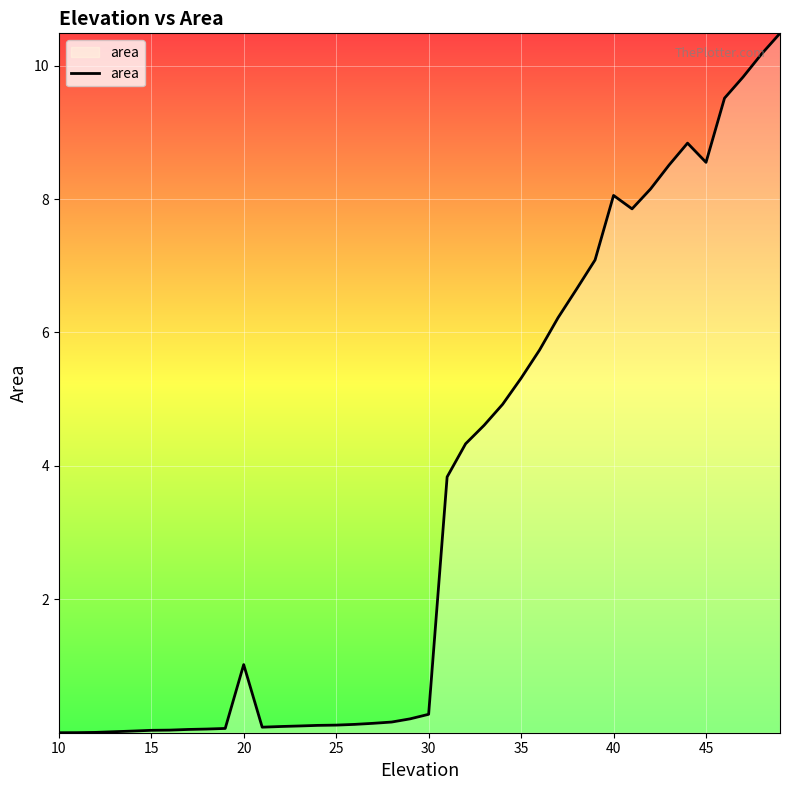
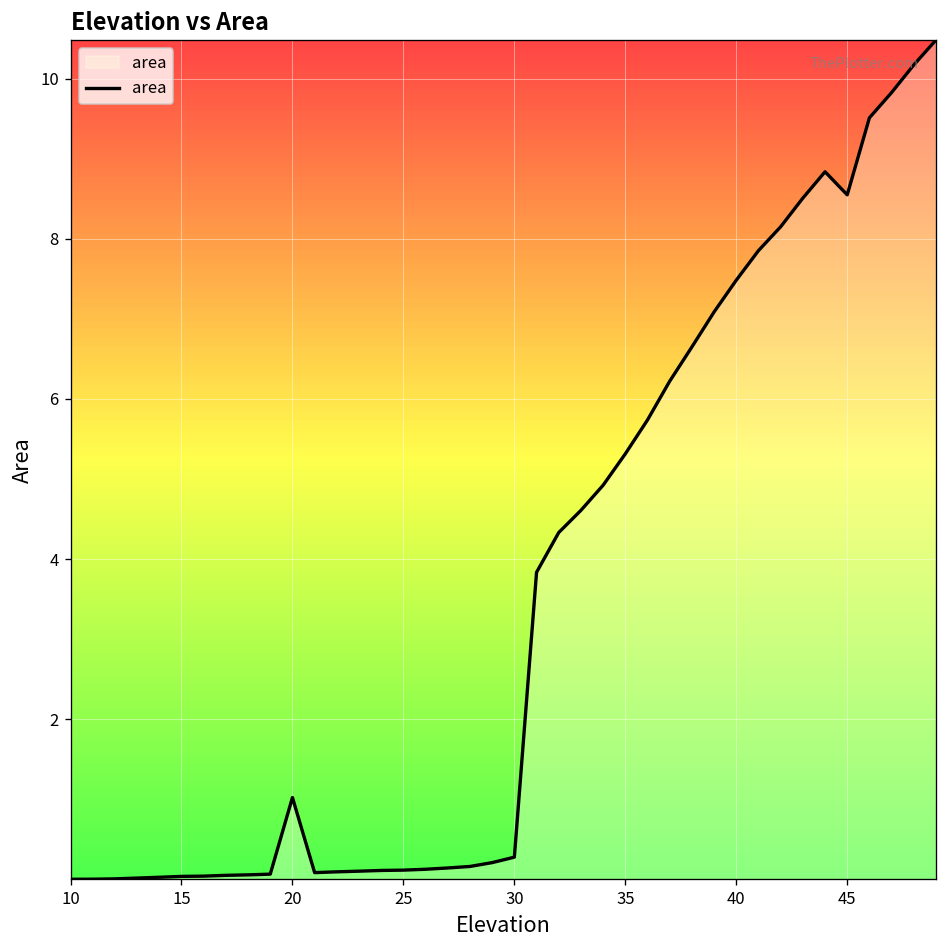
  {
    "10": 0.0,
    "15": 0.0,
    "20": 1.0,
    "25": 0.1,
    "30": 0.3,
    "35": 5.3,
-   "40": 8.1,
+   "40": 7.5,
    "45": 8.6
  }
